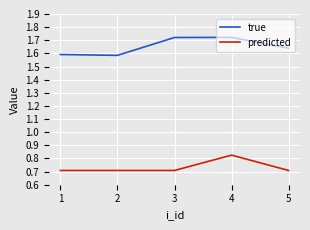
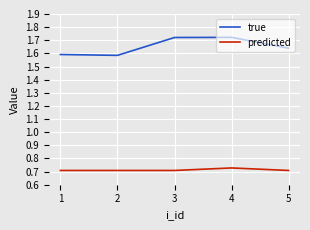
  {
    "true": {
      "1": 1.59,
      "2": 1.59,
      "3": 1.72
    },
    "predicted": {
      "1": 0.71,
      "2": 0.71,
      "3": 0.71,
-     "4": 0.83,
+     "4": 0.73,
      "5": 0.71
    }
  }
